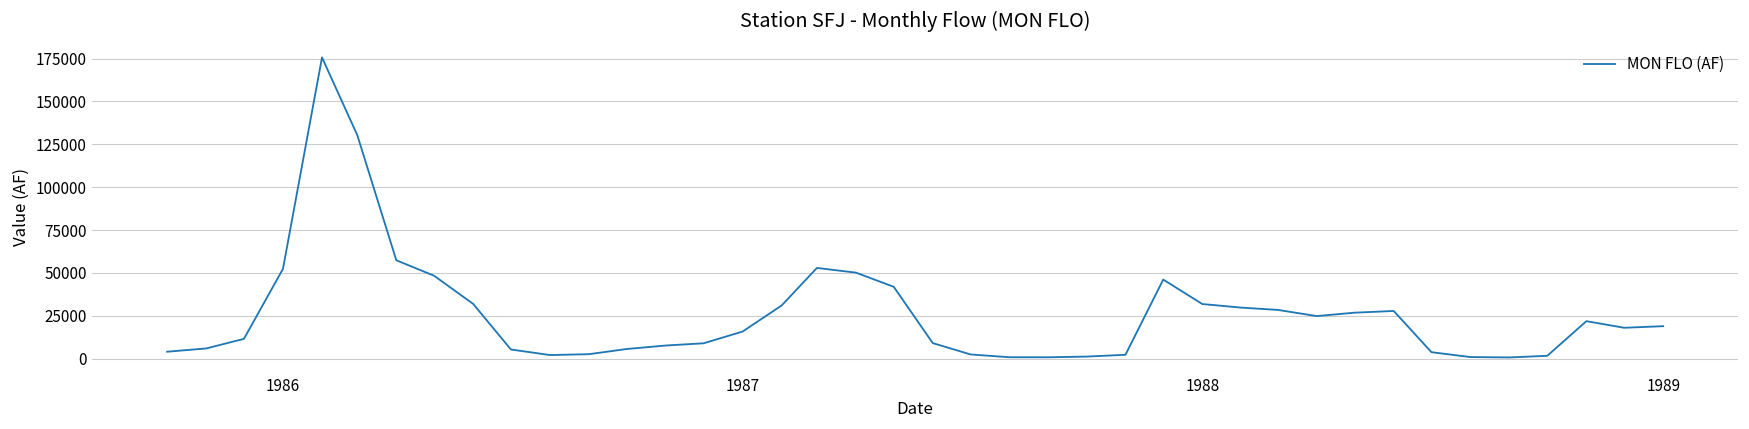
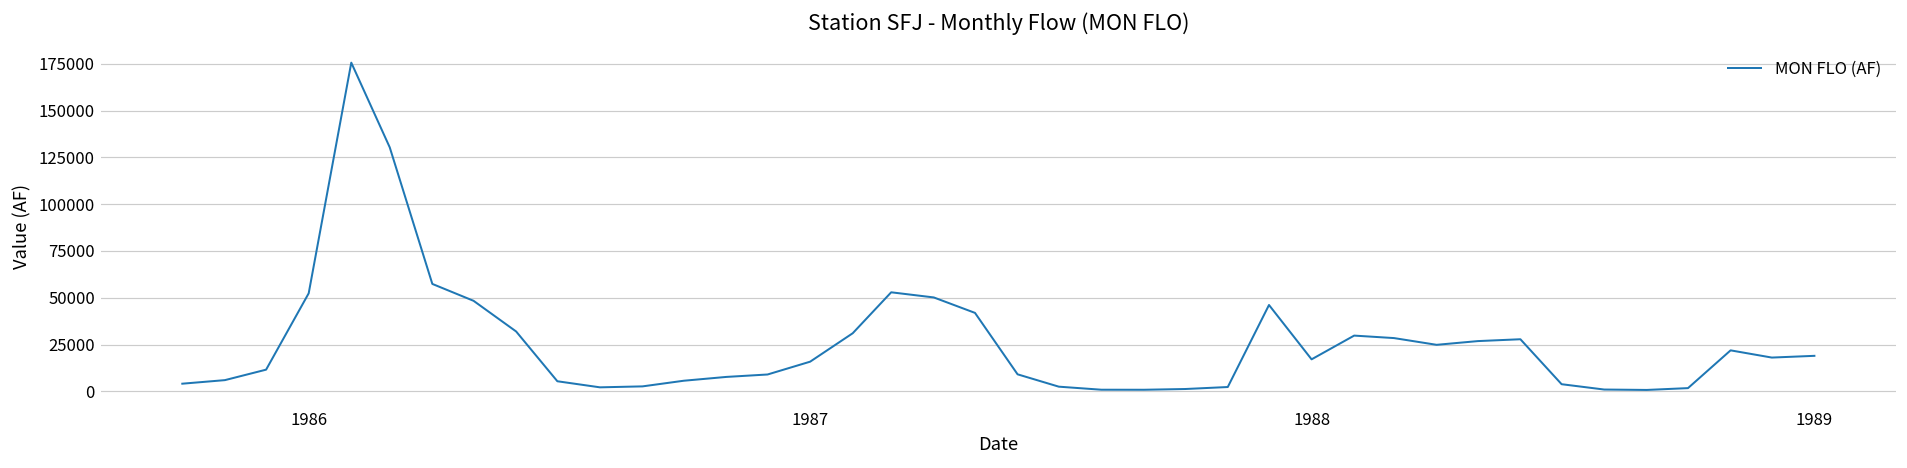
  {
    "1986": 52000,
    "1987": 16000,
-   "1988": 32000,
+   "1988": 17000,
    "1989": 19000
  }
